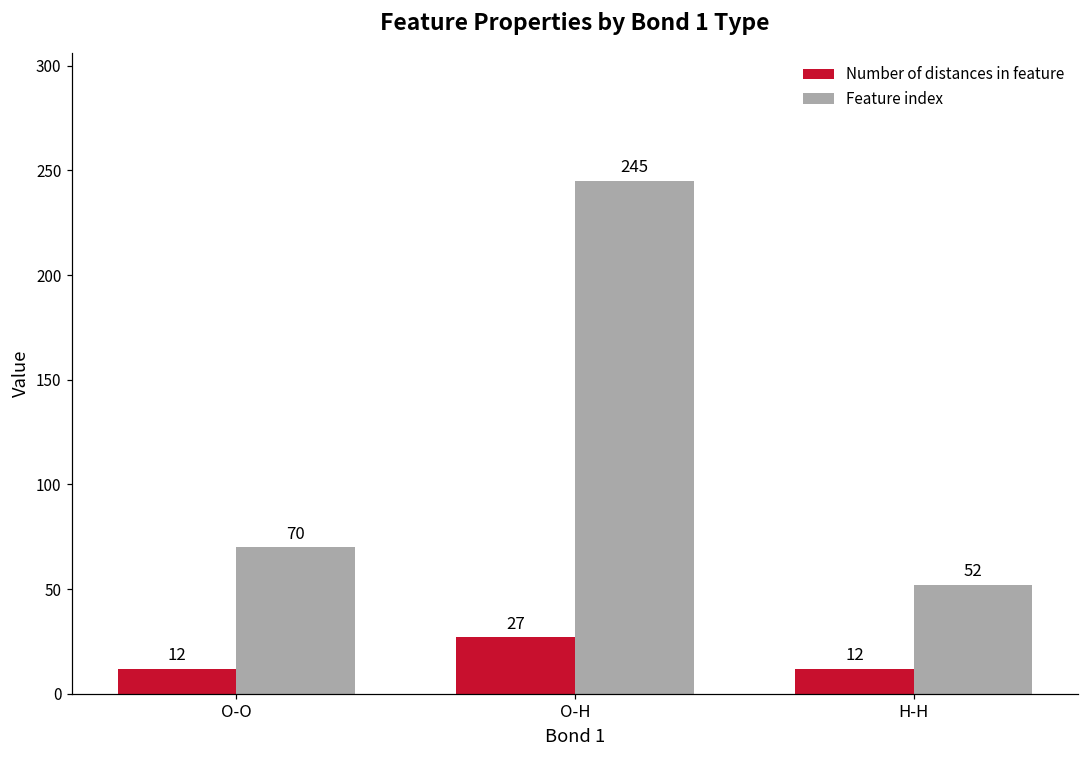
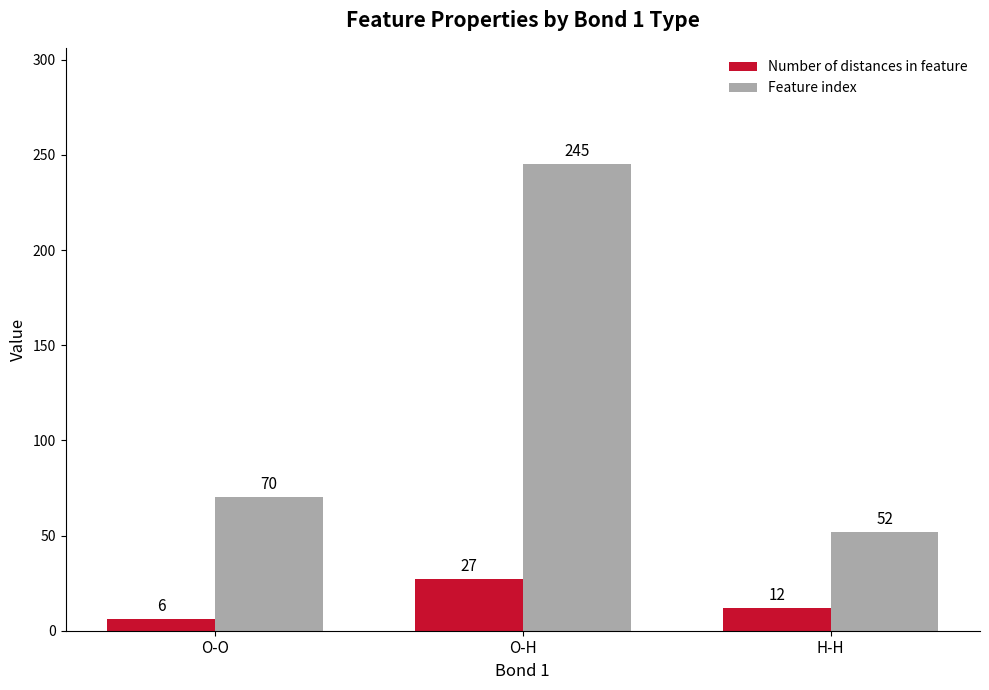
  {
    "Number of distances in feature": {
-     "O-O": 12,
+     "O-O": 6,
      "O-H": 27,
      "H-H": 12
    },
    "Feature index": {
      "O-O": 70,
      "O-H": 245,
      "H-H": 52
    }
  }
